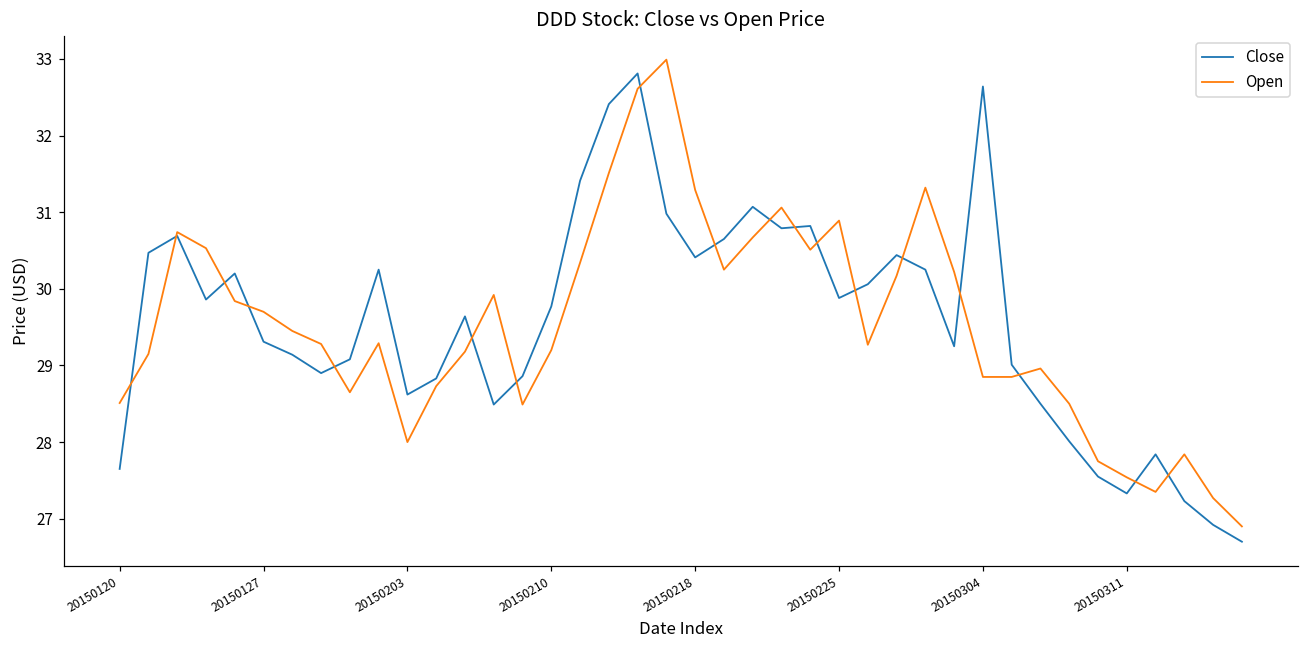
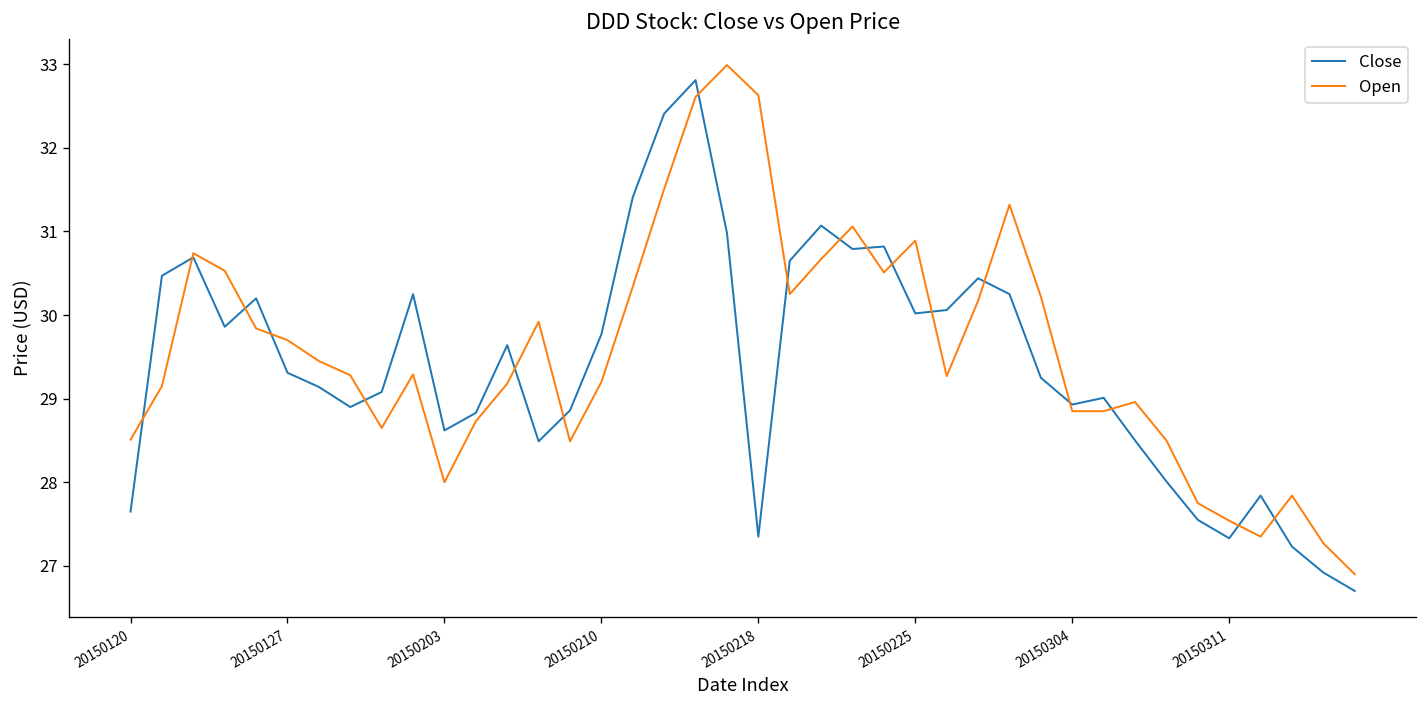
  {
    "Close": {
      "20150120": 27.7,
      "20150127": 29.3,
      "20150203": 28.6,
      "20150210": 29.8,
-     "20150218": 30.4,
-     "20150225": 29.9,
-     "20150304": 32.6,
+     "20150218": 27.4,
+     "20150225": 30.0,
+     "20150304": 28.9,
      "20150311": 27.3
    },
    "Open": {
      "20150120": 28.5,
      "20150127": 29.7,
      "20150203": 28.0,
      "20150210": 29.2,
-     "20150218": 31.3,
+     "20150218": 32.6,
      "20150225": 30.9,
      "20150304": 28.9,
      "20150311": 27.5
    }
  }
